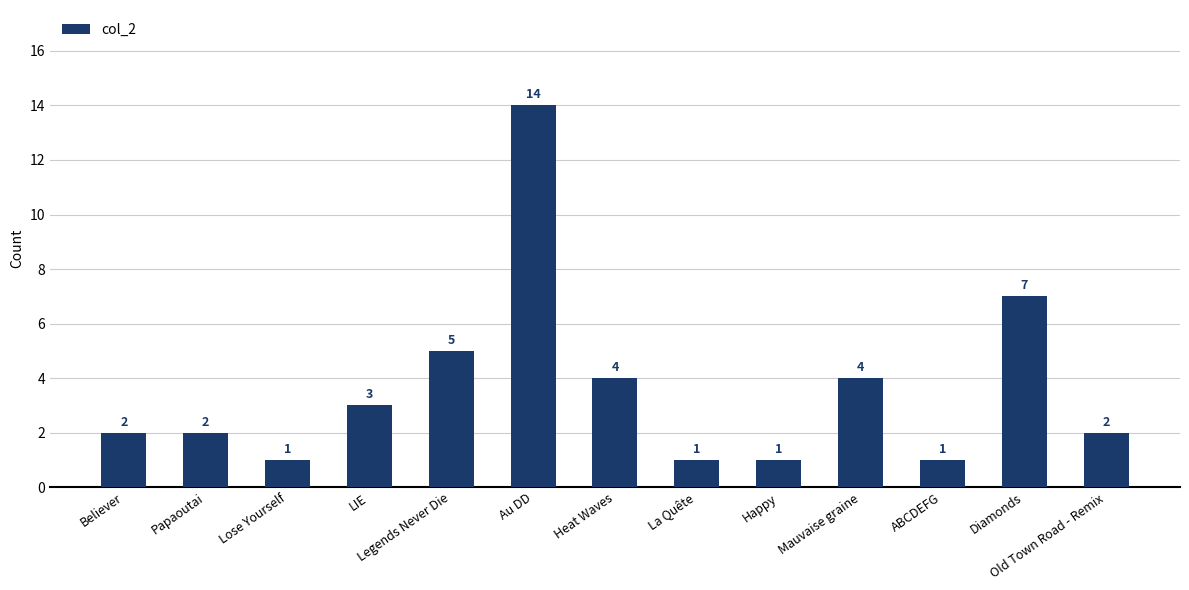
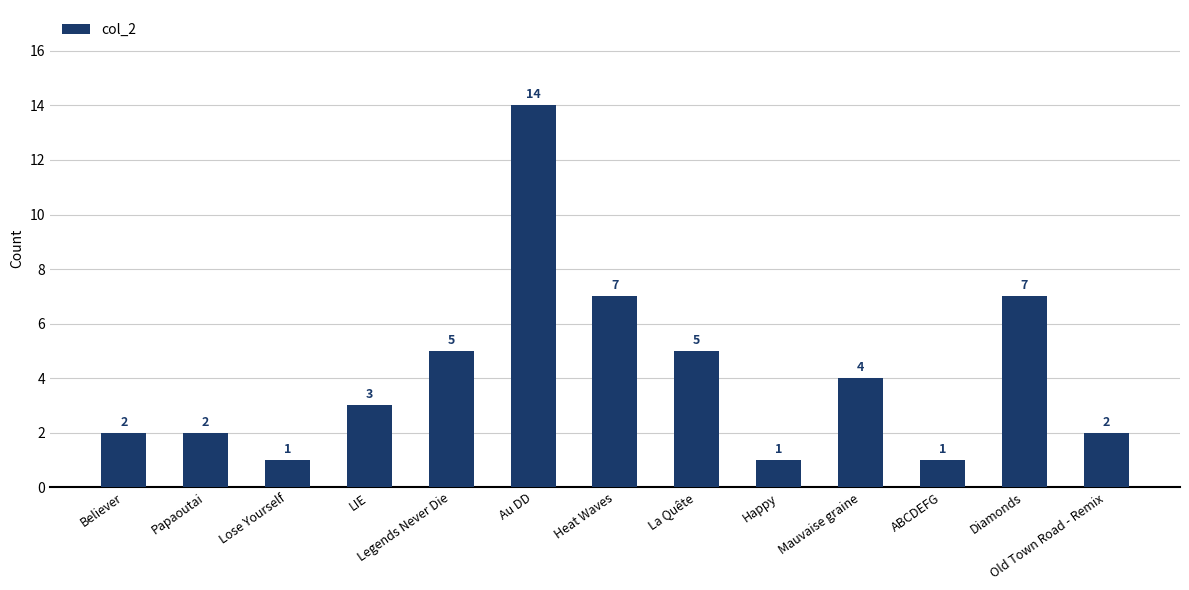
  {
    "Believer": 2,
    "Papaoutai": 2,
    "Lose Yourself": 1,
    "LIE": 3,
    "Legends Never Die": 5,
    "Au DD": 14,
-   "Heat Waves": 4,
-   "La Quête": 1,
+   "Heat Waves": 7,
+   "La Quête": 5,
    "Happy": 1,
    "Mauvaise graine": 4,
    "ABCDEFG": 1,
    "Diamonds": 7,
    "Old Town Road - Remix": 2
  }
